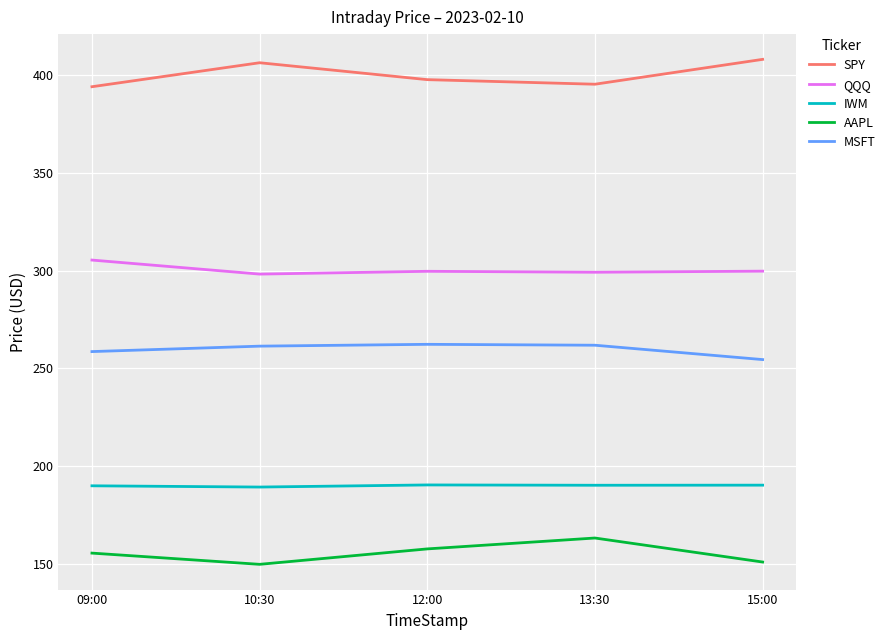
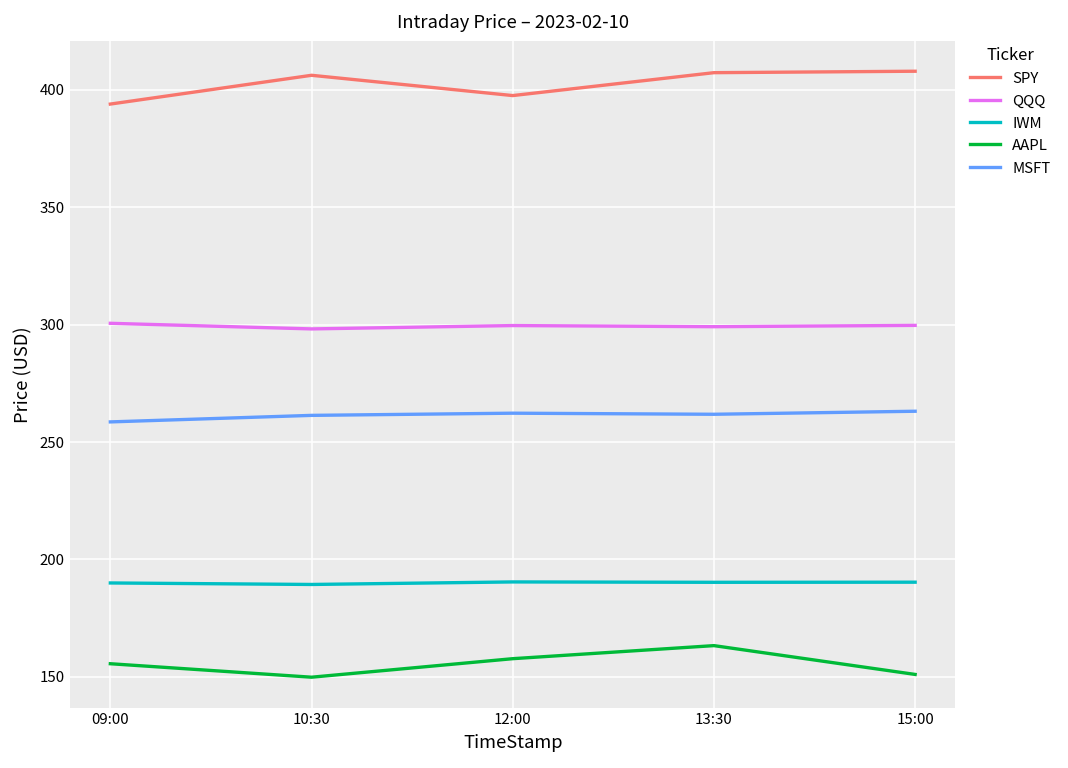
  {
    "SPY": {
      "09:00": 394,
      "10:30": 406,
      "12:00": 398,
-     "13:30": 395,
+     "13:30": 407,
      "15:00": 408
    },
    "QQQ": {
-     "09:00": 305,
+     "09:00": 301,
      "10:30": 298,
      "12:00": 300,
      "13:30": 299,
      "15:00": 300
    },
    "IWM": {
      "09:00": 190,
      "10:30": 189,
      "12:00": 190,
      "13:30": 190,
      "15:00": 190
    },
    "AAPL": {
      "09:00": 156,
      "10:30": 150,
      "12:00": 158,
      "13:30": 163,
      "15:00": 151
    },
    "MSFT": {
      "09:00": 259,
      "10:30": 261,
      "12:00": 262,
      "13:30": 262,
-     "15:00": 255
+     "15:00": 263
    }
  }
